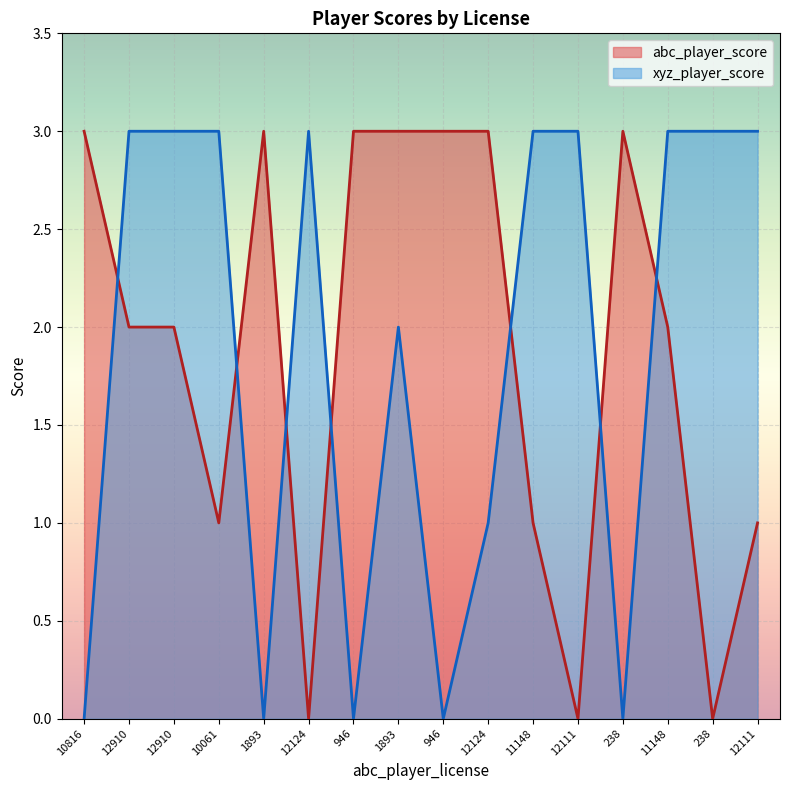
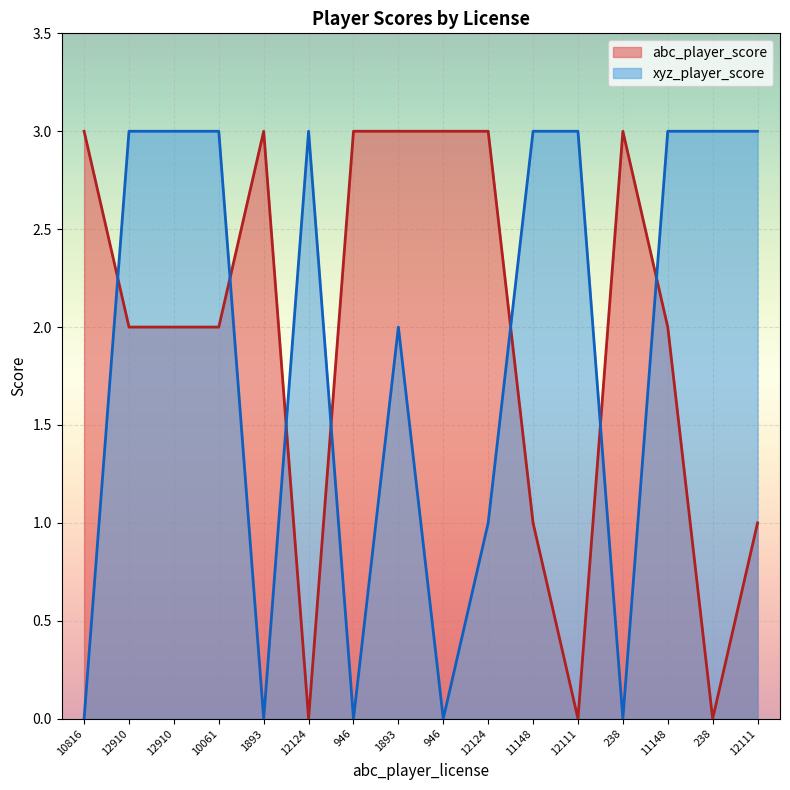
  {
    "abc_player_score": {
      "10816": 3,
-     "10061": 1
+     "10061": 2
    },
    "xyz_player_score": {
      "10816": 0,
      "10061": 3
    }
  }
